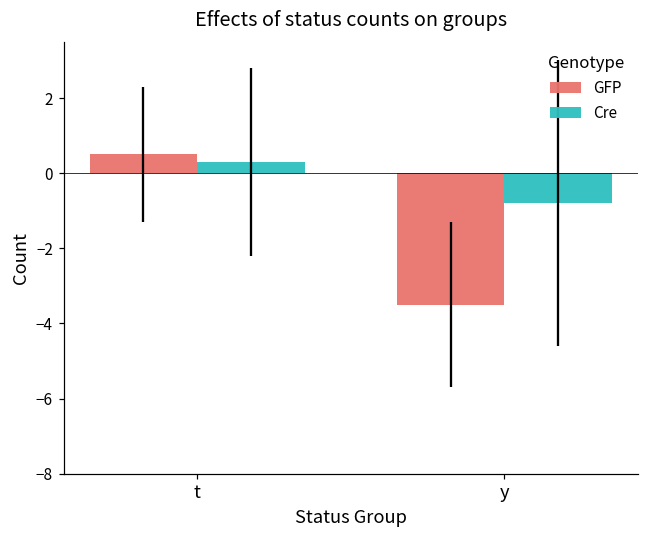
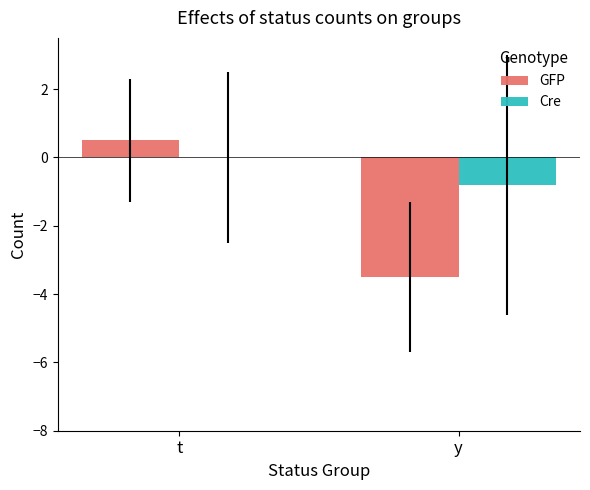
  {
    "GFP": {
      "t": 0.5,
      "y": -3.5
    },
    "Cre": {
-     "t": 0.3,
+     "t": 0.0,
      "y": -0.8
    }
  }
